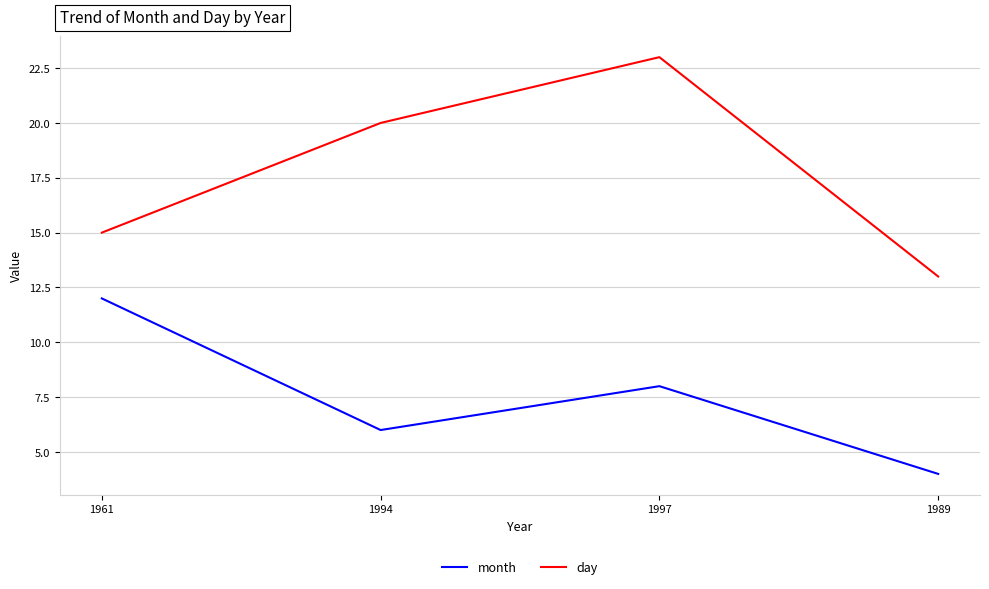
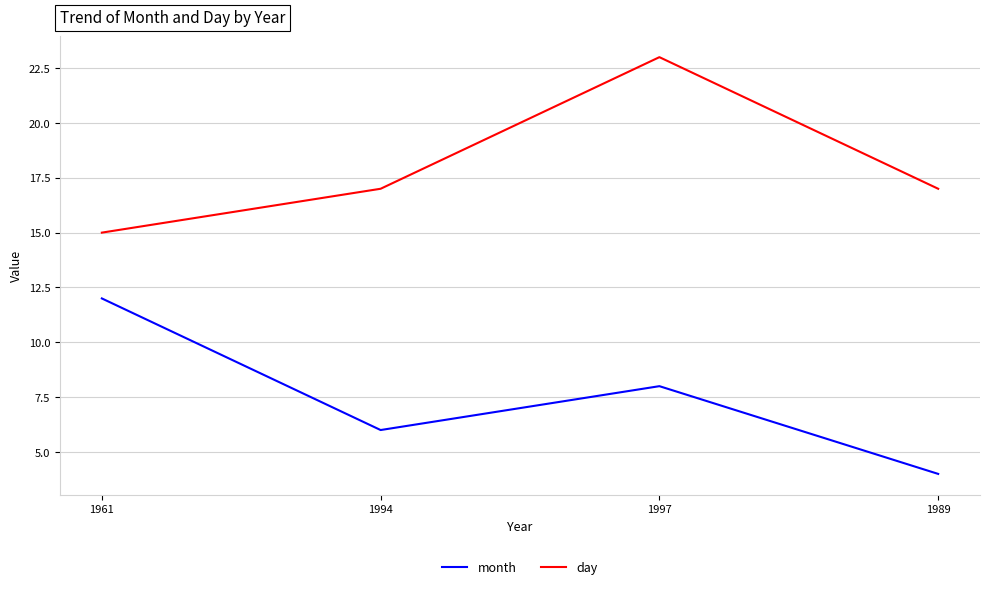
  {
    "month": {
      "1961": 12,
      "1994": 6,
      "1997": 8,
      "1989": 4
    },
    "day": {
      "1961": 15,
-     "1994": 20,
+     "1994": 17,
      "1997": 23,
-     "1989": 13
+     "1989": 17
    }
  }
